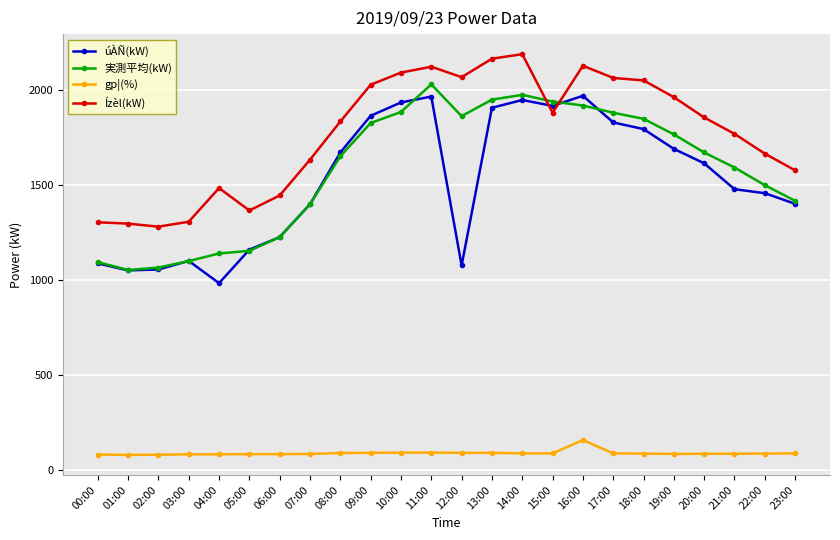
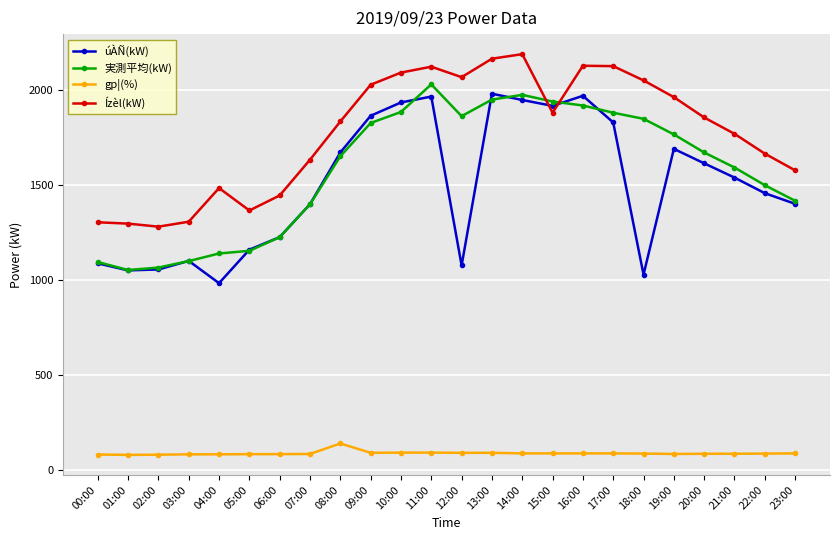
  {
    "úÀÑ(kW)": {
      "04:00": 980,
      "08:00": 1670,
      "09:00": 1860,
      "10:00": 1930,
      "11:00": 1970,
      "12:00": 1080,
-     "13:00": 1910,
+     "13:00": 1980,
      "14:00": 1950,
      "15:00": 1920,
      "16:00": 1970,
      "17:00": 1830,
-     "18:00": 1790,
+     "18:00": 1030,
      "19:00": 1690,
      "20:00": 1610,
-     "21:00": 1480,
+     "21:00": 1540,
      "22:00": 1460,
      "23:00": 1400
    },
    "実測平均(kW)": {
      "04:00": 1140,
      "08:00": 1650,
      "09:00": 1830,
      "10:00": 1880,
      "11:00": 2030,
      "12:00": 1860,
      "13:00": 1950,
      "14:00": 1970,
      "15:00": 1940,
      "16:00": 1920,
      "17:00": 1880,
      "18:00": 1850,
      "19:00": 1770,
      "20:00": 1670,
      "21:00": 1590,
      "22:00": 1500,
      "23:00": 1420
    },
    "gp¦(%)": {
      "00:00": 80,
      "01:00": 80,
      "02:00": 80,
      "03:00": 80,
      "04:00": 80,
      "05:00": 90,
      "06:00": 90,
      "07:00": 90,
-     "08:00": 90,
+     "08:00": 140,
      "09:00": 90,
      "10:00": 90,
      "11:00": 90,
      "12:00": 90,
      "13:00": 90,
      "14:00": 90,
      "15:00": 90,
-     "16:00": 160,
+     "16:00": 90,
      "17:00": 90,
      "18:00": 90,
      "19:00": 90,
      "20:00": 90,
      "21:00": 90,
      "22:00": 90,
      "23:00": 90
    },
    "Ízèl(kW)": {
      "00:00": 1300,
      "01:00": 1300,
      "02:00": 1280,
      "03:00": 1310,
      "04:00": 1480,
      "05:00": 1370,
      "06:00": 1450,
      "07:00": 1630,
      "08:00": 1830,
      "09:00": 2030,
      "10:00": 2090,
      "11:00": 2120,
      "12:00": 2070,
      "13:00": 2160,
      "14:00": 2190,
      "15:00": 1880,
      "16:00": 2130,
-     "17:00": 2060,
+     "17:00": 2130,
      "18:00": 2050,
      "19:00": 1960,
      "20:00": 1860,
      "21:00": 1770,
      "22:00": 1670,
      "23:00": 1580
    }
  }
